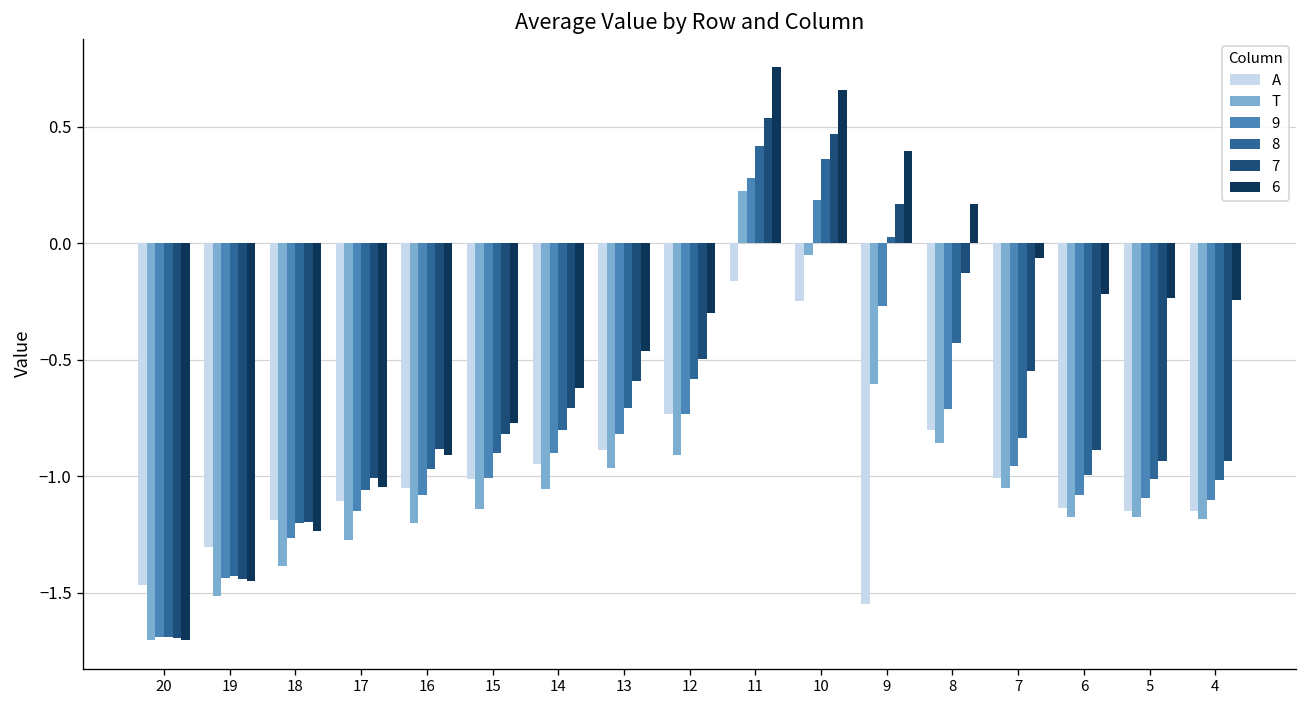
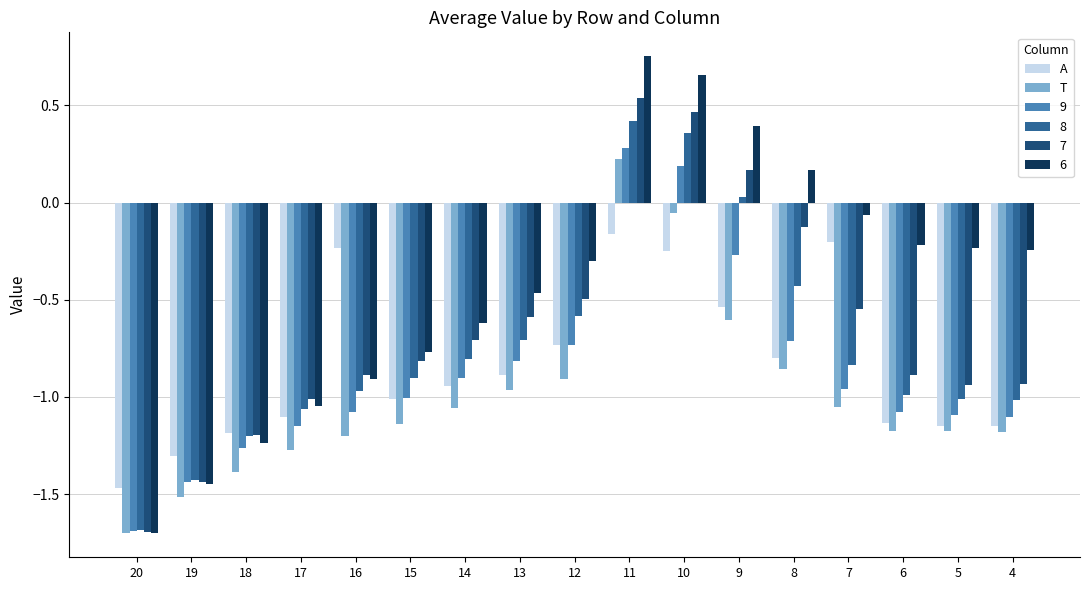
  {
    "A": {
      "20": -1.47,
      "19": -1.30,
      "18": -1.19,
      "17": -1.10,
-     "16": -1.05,
+     "16": -0.23,
      "15": -1.01,
      "14": -0.95,
      "13": -0.89,
      "12": -0.73,
      "11": -0.16,
      "10": -0.25,
-     "9": -1.55,
+     "9": -0.54,
      "8": -0.80,
-     "7": -1.01,
+     "7": -0.20,
      "6": -1.13,
      "5": -1.15,
      "4": -1.15
    },
    "T": {
      "20": -1.70,
      "19": -1.51,
      "18": -1.39,
      "17": -1.27,
      "16": -1.20,
      "15": -1.14,
      "14": -1.06,
      "13": -0.97,
      "12": -0.91,
      "11": 0.22,
      "10": -0.05,
      "9": -0.60,
      "8": -0.86,
      "7": -1.05,
      "6": -1.17,
      "5": -1.17,
      "4": -1.18
    }
  }
